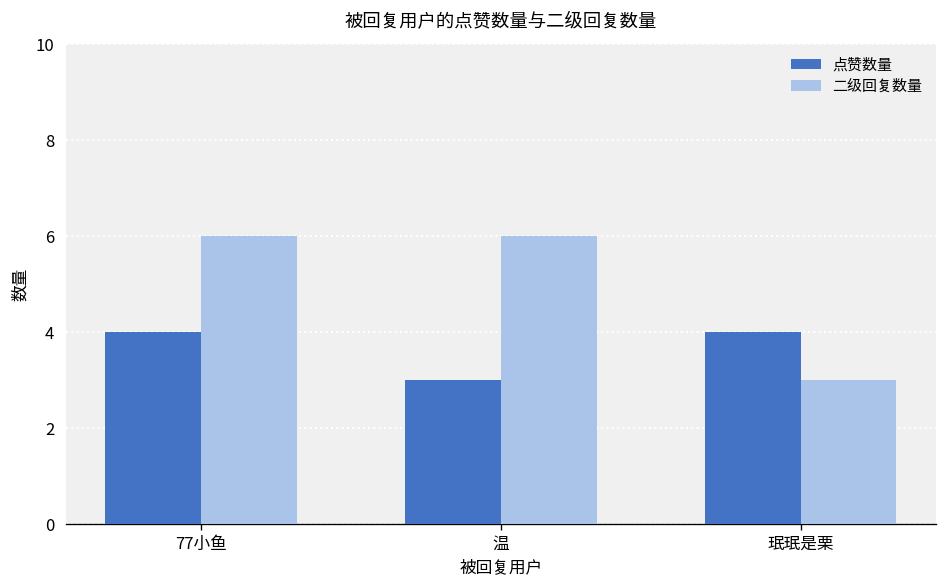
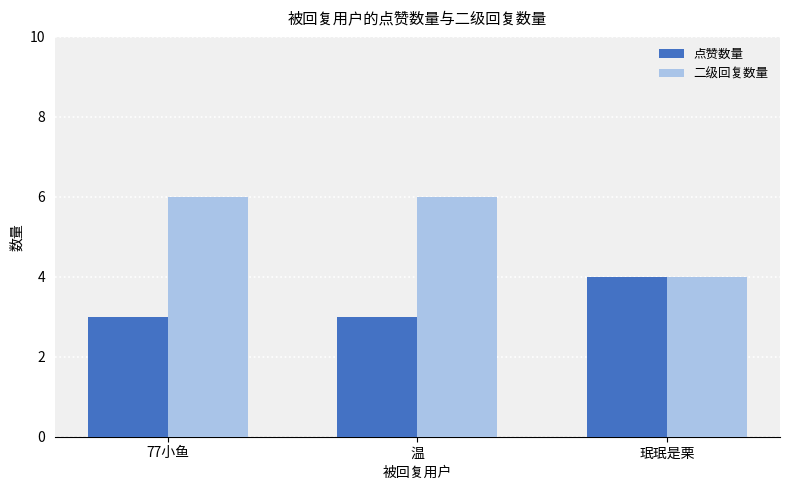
  {
    "点赞数量": {
-     "77小鱼": 4,
+     "77小鱼": 3,
      "温": 3,
      "珉珉是栗": 4
    },
    "二级回复数量": {
      "77小鱼": 6,
      "温": 6,
-     "珉珉是栗": 3
+     "珉珉是栗": 4
    }
  }
